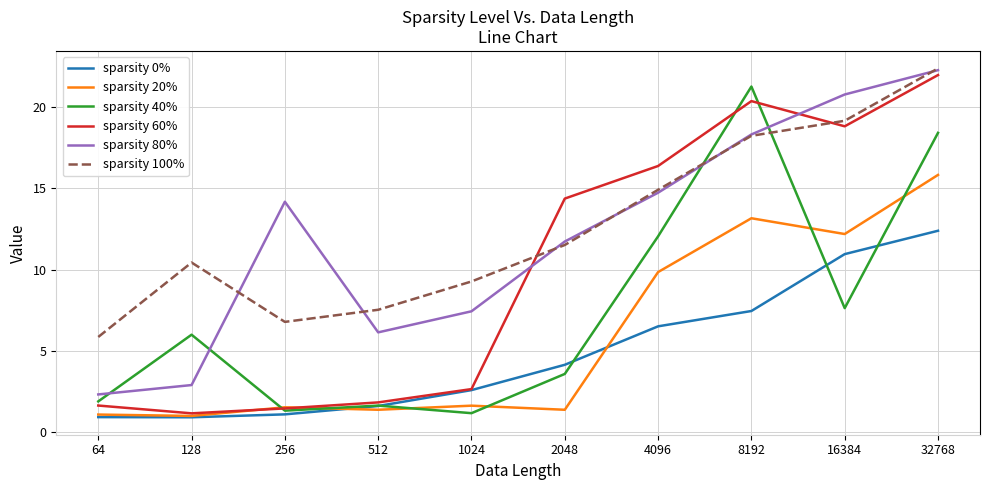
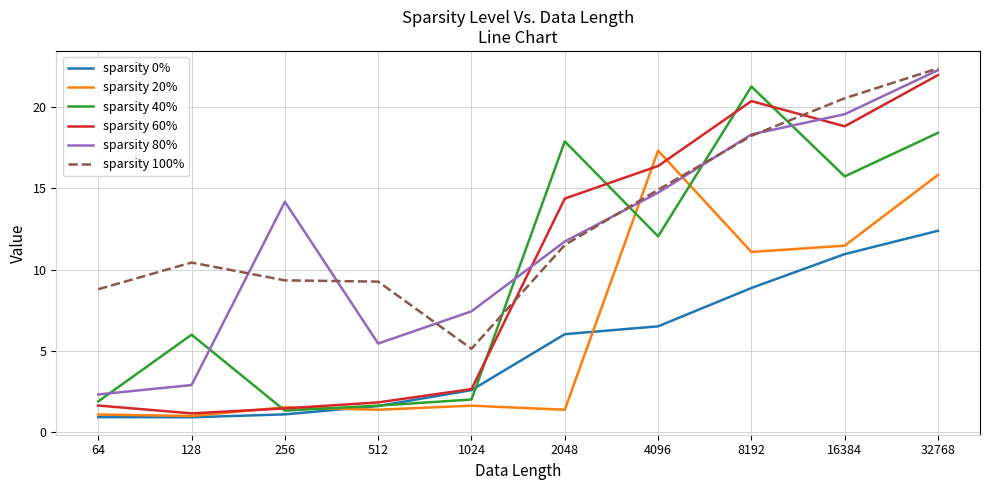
  {
    "sparsity 0%": {
      "256": 1.1,
-     "2048": 4.2,
+     "2048": 6.0,
      "4096": 6.5,
-     "8192": 7.5,
+     "8192": 8.9,
      "16384": 11.0,
      "32768": 12.4
    },
    "sparsity 20%": {
      "512": 1.4,
      "1024": 1.6,
      "2048": 1.4,
-     "4096": 9.8,
-     "8192": 13.2,
-     "16384": 12.2,
+     "4096": 17.3,
+     "8192": 11.1,
+     "16384": 11.5,
      "32768": 15.8
    },
    "sparsity 40%": {
      "64": 1.9,
      "128": 6.0,
-     "1024": 1.2,
-     "2048": 3.6,
+     "1024": 2.0,
+     "2048": 17.9,
      "4096": 12.0,
      "8192": 21.2,
-     "16384": 7.6,
+     "16384": 15.7,
      "32768": 18.4
    },
    "sparsity 60%": {
      "64": 1.7,
      "128": 1.2,
      "512": 1.8,
      "2048": 14.4,
      "4096": 16.4,
      "8192": 20.4,
      "16384": 18.8,
      "32768": 22.0
    },
    "sparsity 80%": {
      "64": 2.3,
      "128": 2.9,
      "256": 14.2,
-     "512": 6.1,
+     "512": 5.5,
      "1024": 7.4,
      "2048": 11.7,
      "4096": 14.7,
-     "16384": 20.8
+     "16384": 19.5
    },
    "sparsity 100%": {
-     "64": 5.9,
+     "64": 8.8,
      "128": 10.4,
-     "256": 6.8,
-     "512": 7.5,
-     "1024": 9.3,
+     "256": 9.3,
+     "512": 9.3,
+     "1024": 5.1,
      "2048": 11.5,
      "4096": 14.9,
-     "16384": 19.1
+     "16384": 20.5
    }
  }
